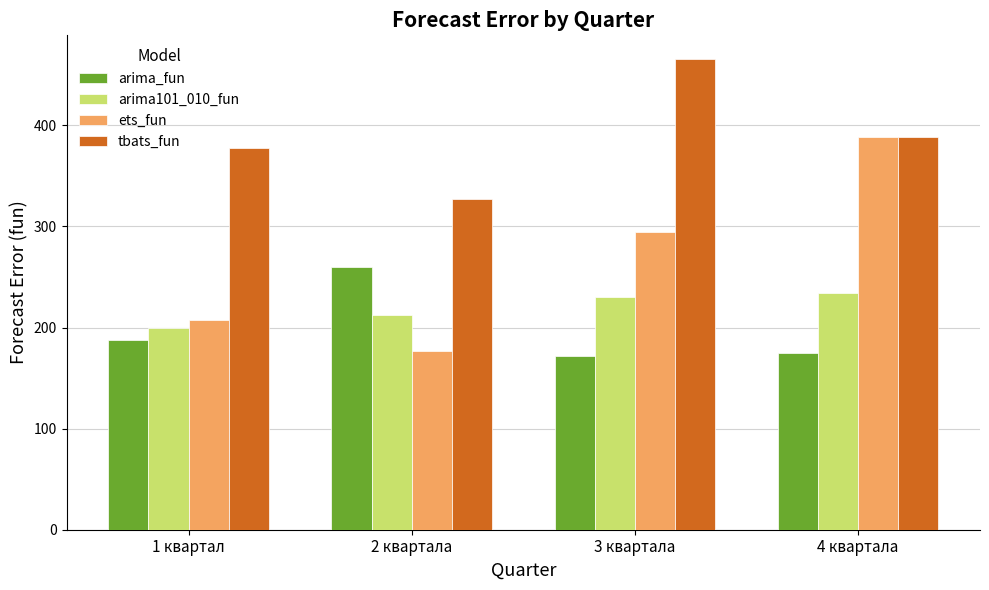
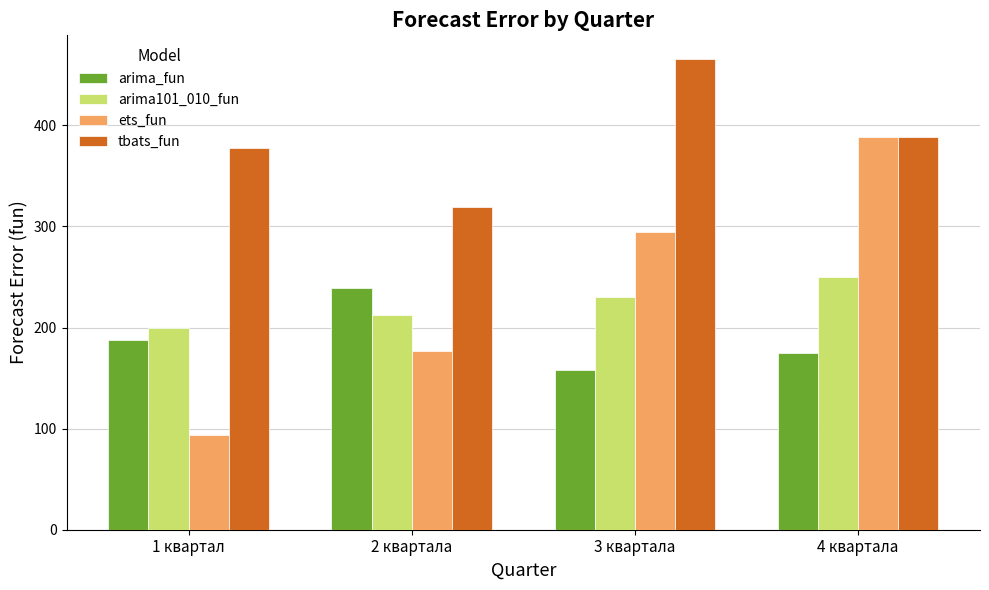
  {
    "arima_fun": {
      "1 квартал": 187,
-     "2 квартала": 260,
-     "3 квартала": 172,
+     "2 квартала": 239,
+     "3 квартала": 158,
      "4 квартала": 175
    },
    "arima101_010_fun": {
      "1 квартал": 200,
      "2 квартала": 212,
      "3 квартала": 230,
-     "4 квартала": 234
+     "4 квартала": 250
    },
    "ets_fun": {
-     "1 квартал": 208,
+     "1 квартал": 94,
      "2 квартала": 177,
      "3 квартала": 294,
      "4 квартала": 389
    },
    "tbats_fun": {
      "1 квартал": 378,
-     "2 квартала": 327,
+     "2 квартала": 319,
      "3 квартала": 466,
      "4 квартала": 388
    }
  }
